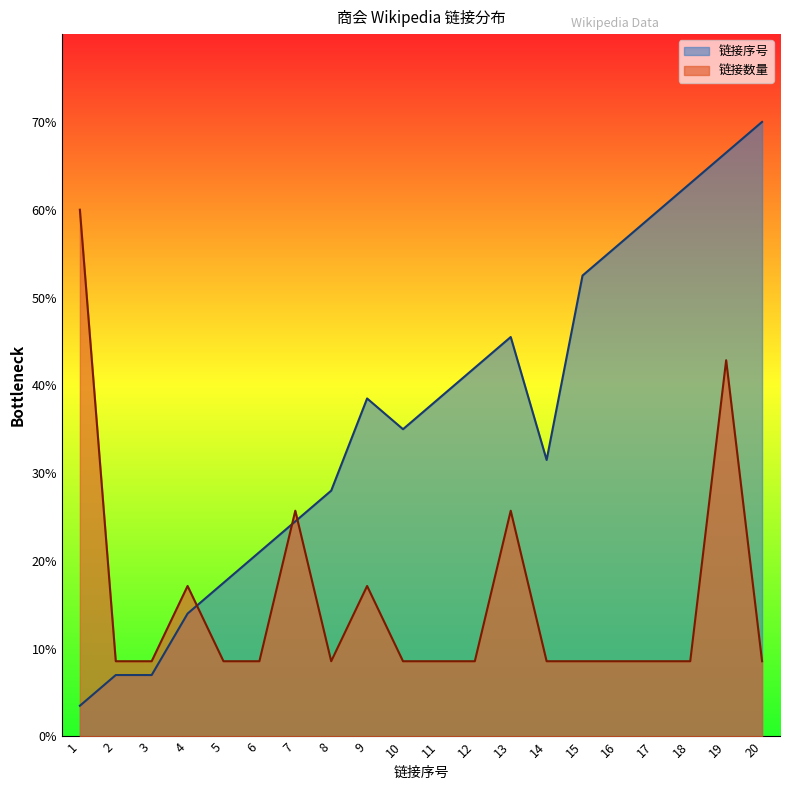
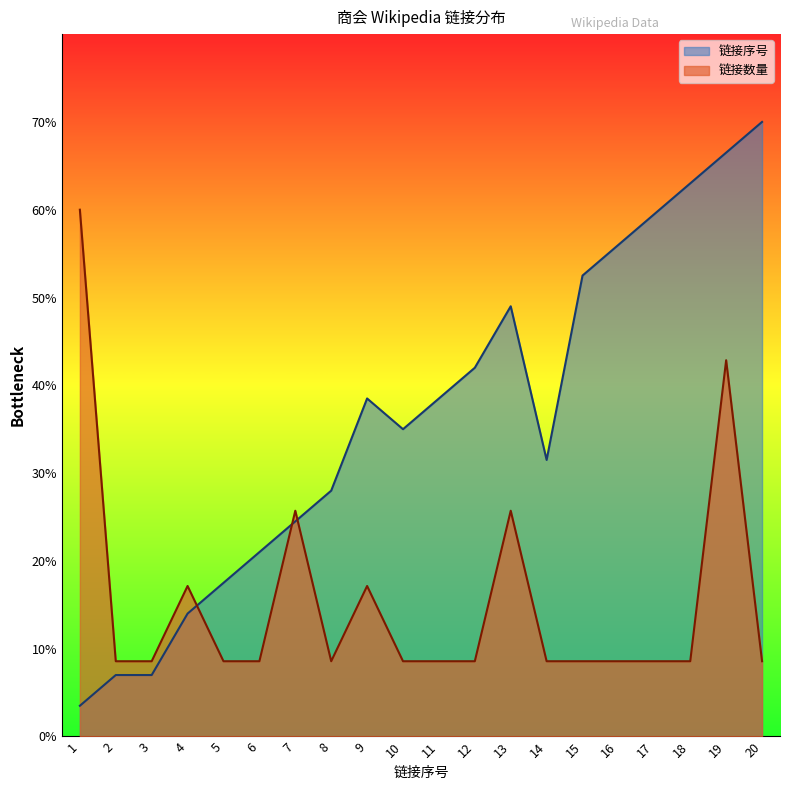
  {
    "链接序号": {
      "1": "4%",
      "2": "7%",
      "3": "7%",
      "4": "14%",
      "5": "18%",
      "6": "21%",
      "7": "24%",
      "8": "28%",
      "9": "39%",
      "10": "35%",
      "11": "39%",
      "12": "42%",
-     "13": "46%",
+     "13": "49%",
      "14": "32%",
      "15": "53%",
      "16": "56%",
      "17": "60%",
      "18": "63%",
      "19": "67%",
      "20": "70%"
    },
    "链接数量": {
      "1": "60%",
      "2": "9%",
      "3": "9%",
      "4": "17%",
      "5": "9%",
      "6": "9%",
      "7": "26%",
      "8": "9%",
      "9": "17%",
      "10": "9%",
      "11": "9%",
      "12": "9%",
      "13": "26%",
      "14": "9%",
      "15": "9%",
      "16": "9%",
      "17": "9%",
      "18": "9%",
      "19": "43%",
      "20": "9%"
    }
  }
